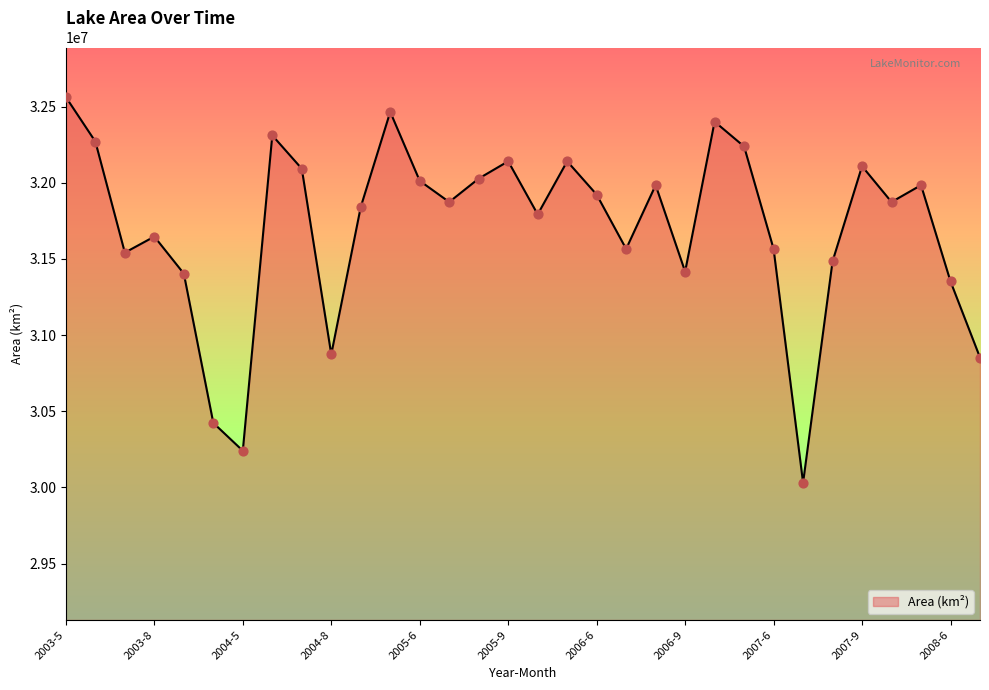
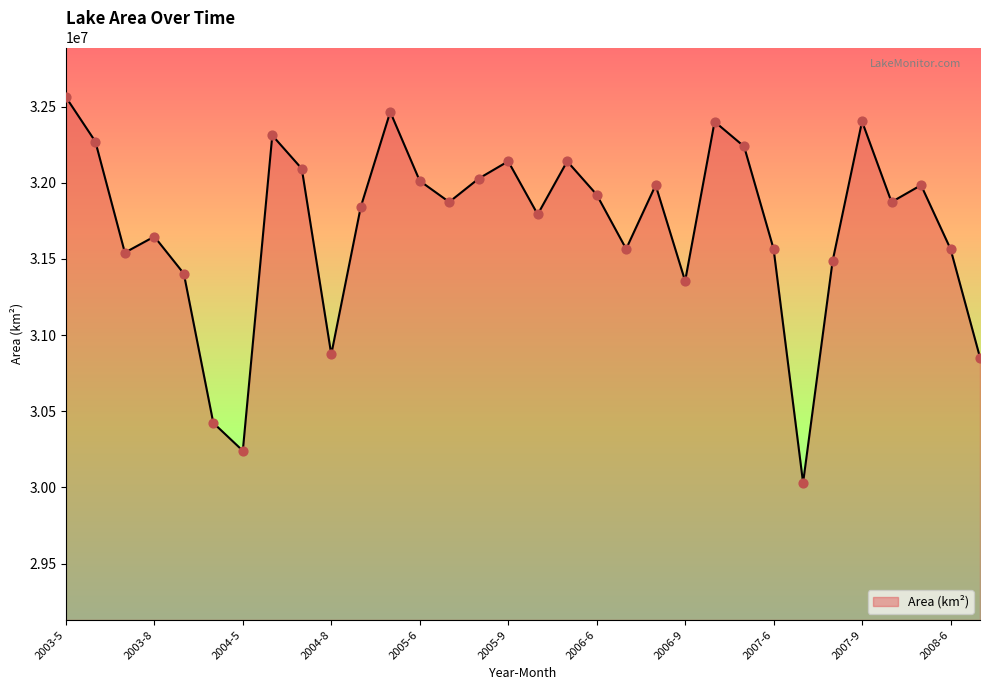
  {
    "2003-5": 32560000,
    "2003-8": 31650000,
    "2004-5": 30240000,
    "2004-8": 30870000,
    "2005-6": 32010000,
    "2005-9": 32140000,
    "2006-6": 31920000,
-   "2006-9": 31420000,
+   "2006-9": 31360000,
    "2007-6": 31570000,
-   "2007-9": 32110000,
-   "2008-6": 31350000
+   "2007-9": 32400000,
+   "2008-6": 31570000
  }
